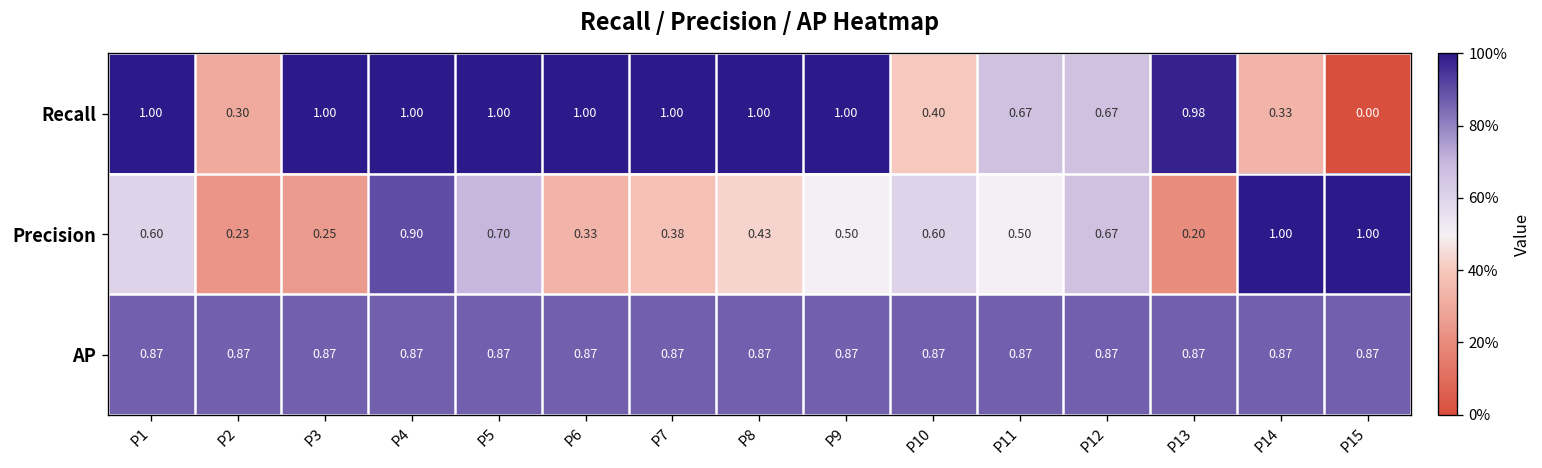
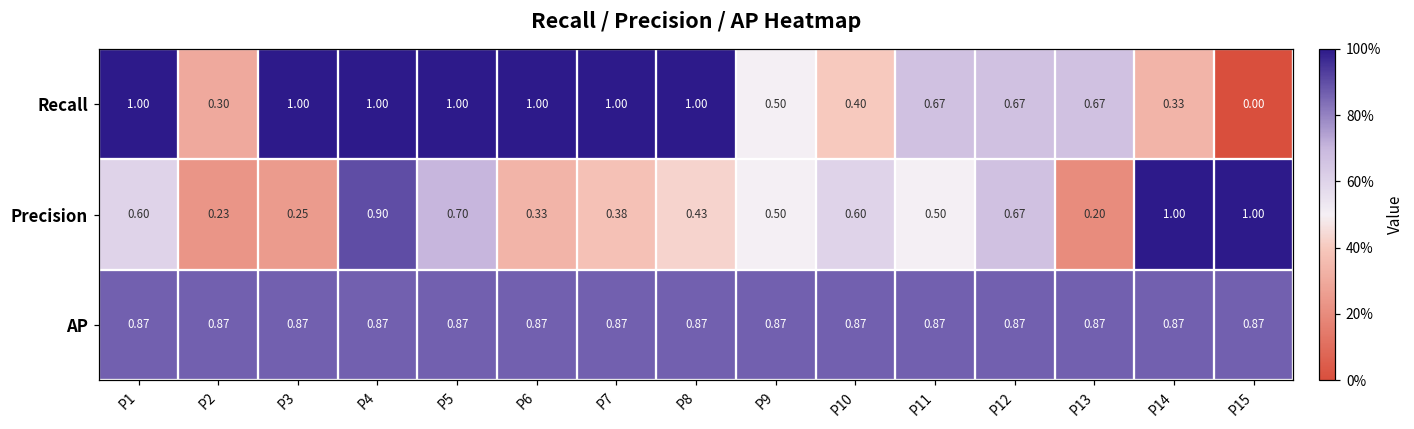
  {
    "Recall": {
      "P1": 1.00,
      "P2": 0.30,
      "P3": 1.00,
      "P4": 1.00,
      "P5": 1.00,
      "P6": 1.00,
      "P7": 1.00,
      "P8": 1.00,
-     "P9": 1.00,
+     "P9": 0.50,
      "P10": 0.40,
      "P11": 0.67,
      "P12": 0.67,
-     "P13": 0.98,
+     "P13": 0.67,
      "P14": 0.33,
      "P15": 0.00
    },
    "Precision": {
      "P1": 0.60,
      "P2": 0.23,
      "P3": 0.25,
      "P4": 0.90,
      "P5": 0.70,
      "P6": 0.33,
      "P7": 0.38,
      "P8": 0.43,
      "P9": 0.50,
      "P10": 0.60,
      "P11": 0.50,
      "P12": 0.67,
      "P13": 0.20,
      "P14": 1.00,
      "P15": 1.00
    },
    "AP": {
      "P1": 0.87,
      "P2": 0.87,
      "P3": 0.87,
      "P4": 0.87,
      "P5": 0.87,
      "P6": 0.87,
      "P7": 0.87,
      "P8": 0.87,
      "P9": 0.87,
      "P10": 0.87,
      "P11": 0.87,
      "P12": 0.87,
      "P13": 0.87,
      "P14": 0.87,
      "P15": 0.87
    }
  }
